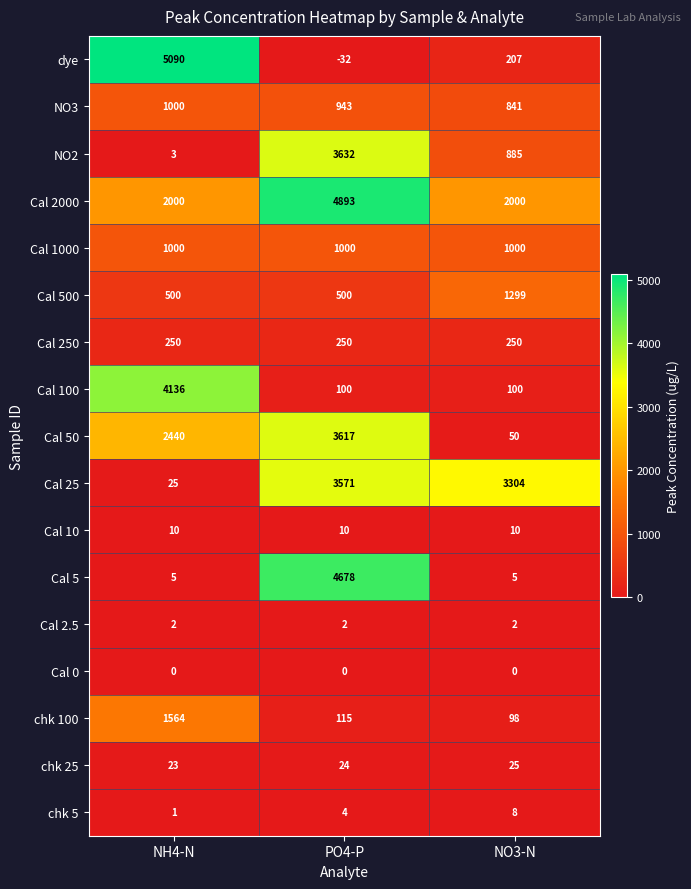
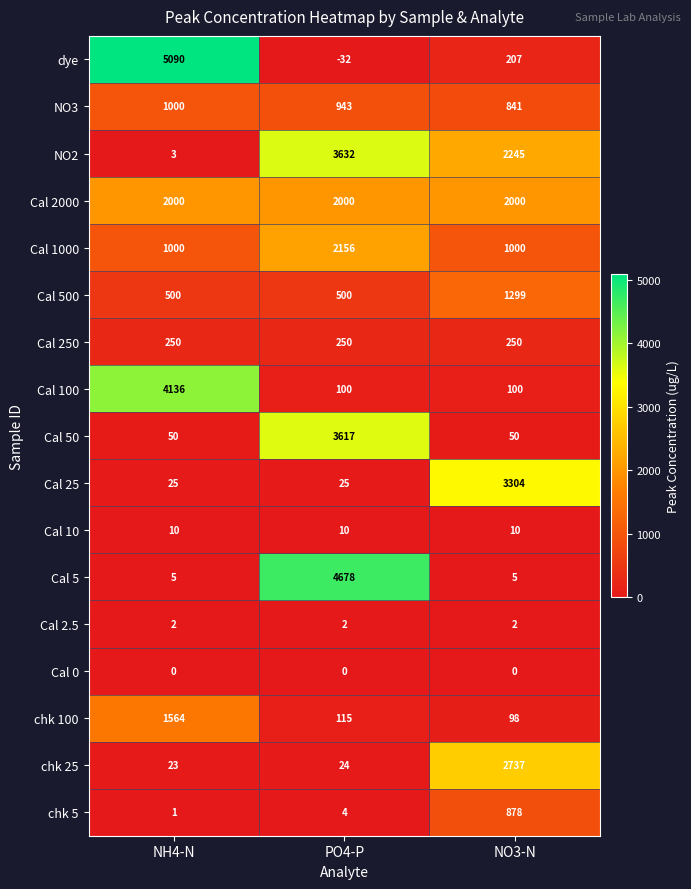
  {
    "dye": {
      "NH4-N": 5090,
      "PO4-P": -32,
      "NO3-N": 207
    },
    "NO3": {
      "NH4-N": 1000,
      "PO4-P": 943,
      "NO3-N": 841
    },
    "NO2": {
      "NH4-N": 3,
      "PO4-P": 3632,
-     "NO3-N": 885
+     "NO3-N": 2245
    },
    "Cal 2000": {
      "NH4-N": 2000,
-     "PO4-P": 4893,
+     "PO4-P": 2000,
      "NO3-N": 2000
    },
    "Cal 1000": {
      "NH4-N": 1000,
-     "PO4-P": 1000,
+     "PO4-P": 2156,
      "NO3-N": 1000
    },
    "Cal 500": {
      "NH4-N": 500,
      "PO4-P": 500,
      "NO3-N": 1299
    },
    "Cal 250": {
      "NH4-N": 250,
      "PO4-P": 250,
      "NO3-N": 250
    },
    "Cal 100": {
      "NH4-N": 4136,
      "PO4-P": 100,
      "NO3-N": 100
    },
    "Cal 50": {
-     "NH4-N": 2440,
+     "NH4-N": 50,
      "PO4-P": 3617,
      "NO3-N": 50
    },
    "Cal 25": {
      "NH4-N": 25,
-     "PO4-P": 3571,
+     "PO4-P": 25,
      "NO3-N": 3304
    },
    "Cal 10": {
      "NH4-N": 10,
      "PO4-P": 10,
      "NO3-N": 10
    },
    "Cal 5": {
      "NH4-N": 5,
      "PO4-P": 4678,
      "NO3-N": 5
    },
    "Cal 2.5": {
      "NH4-N": 2,
      "PO4-P": 2,
      "NO3-N": 2
    },
    "Cal 0": {
      "NH4-N": 0,
      "PO4-P": 0,
      "NO3-N": 0
    },
    "chk 100": {
      "NH4-N": 1564,
      "PO4-P": 115,
      "NO3-N": 98
    },
    "chk 25": {
      "NH4-N": 23,
      "PO4-P": 24,
-     "NO3-N": 25
+     "NO3-N": 2737
    },
    "chk 5": {
      "NH4-N": 1,
      "PO4-P": 4,
-     "NO3-N": 8
+     "NO3-N": 878
    }
  }
